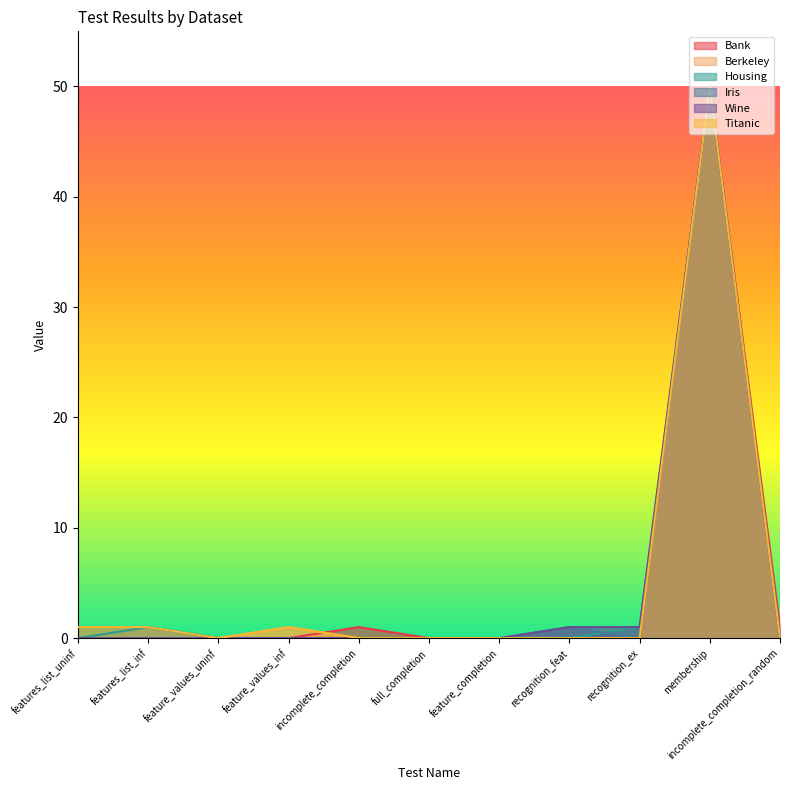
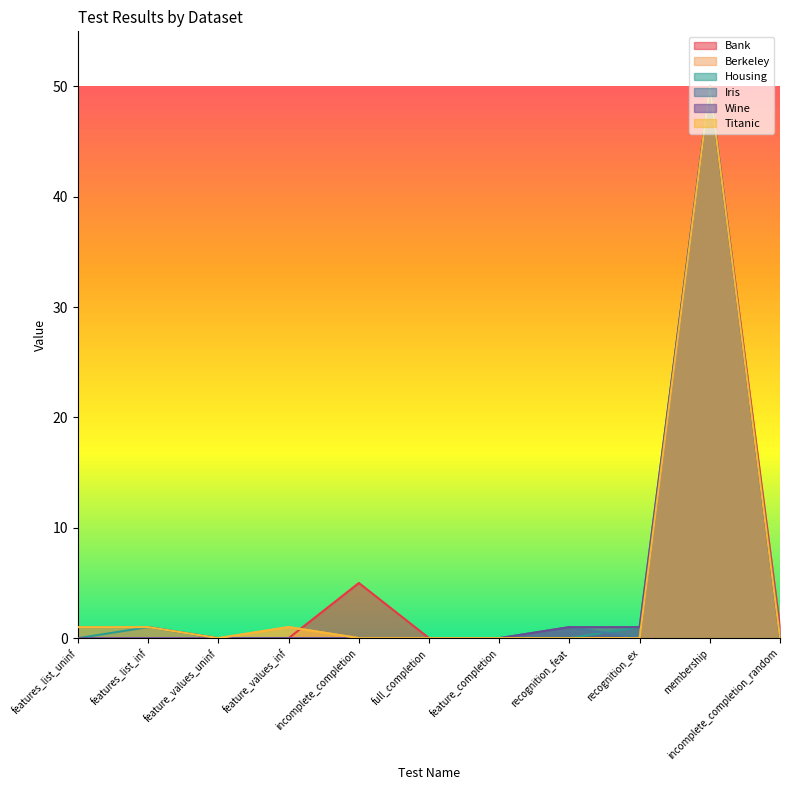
  {
    "Bank": {
-     "incomplete_completion": 1,
+     "incomplete_completion": 5,
      "incomplete_completion_random": 1
    }
  }
